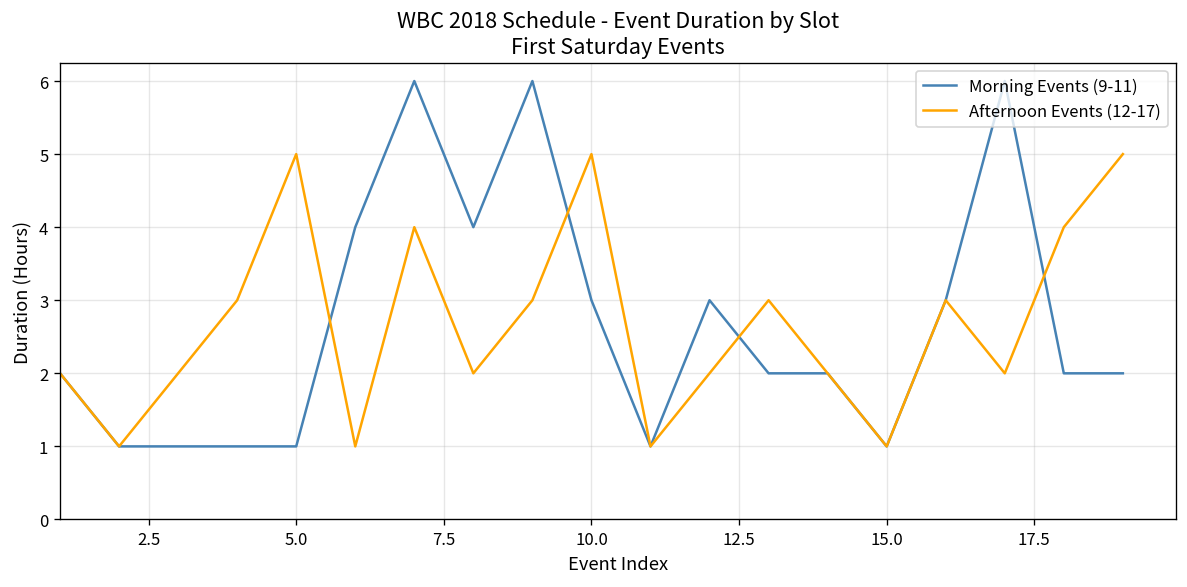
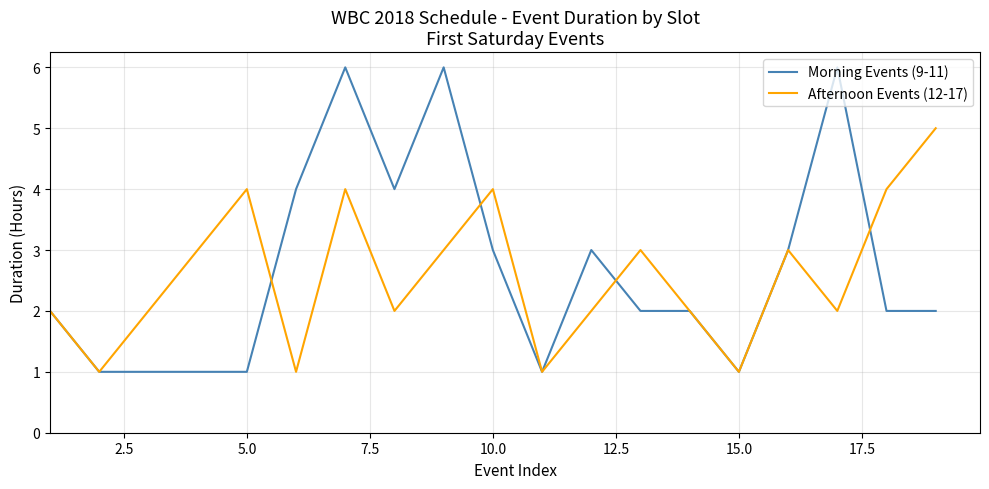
  {
    "Morning Events (9-11)": {
      "5.0": 1,
      "10.0": 3
    },
    "Afternoon Events (12-17)": {
-     "5.0": 5,
-     "10.0": 5
+     "5.0": 4,
+     "10.0": 4
    }
  }
